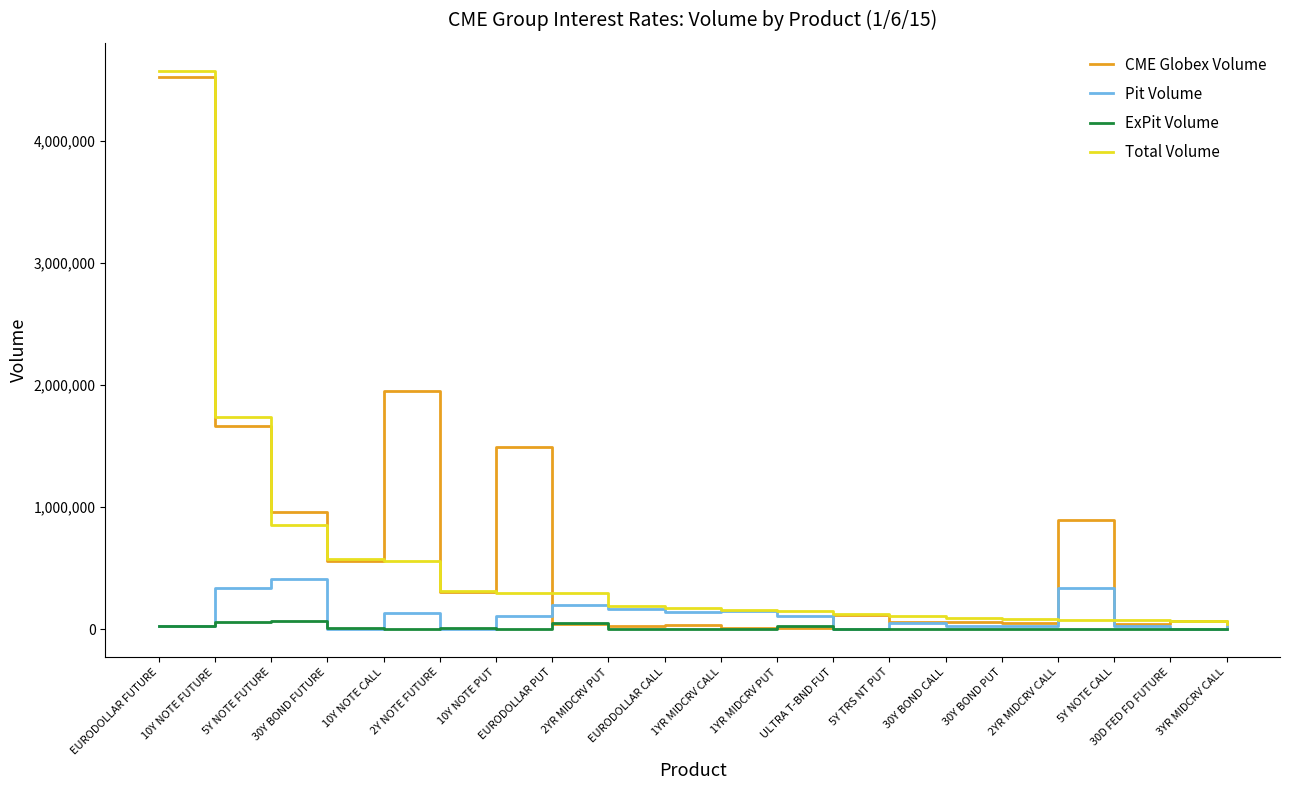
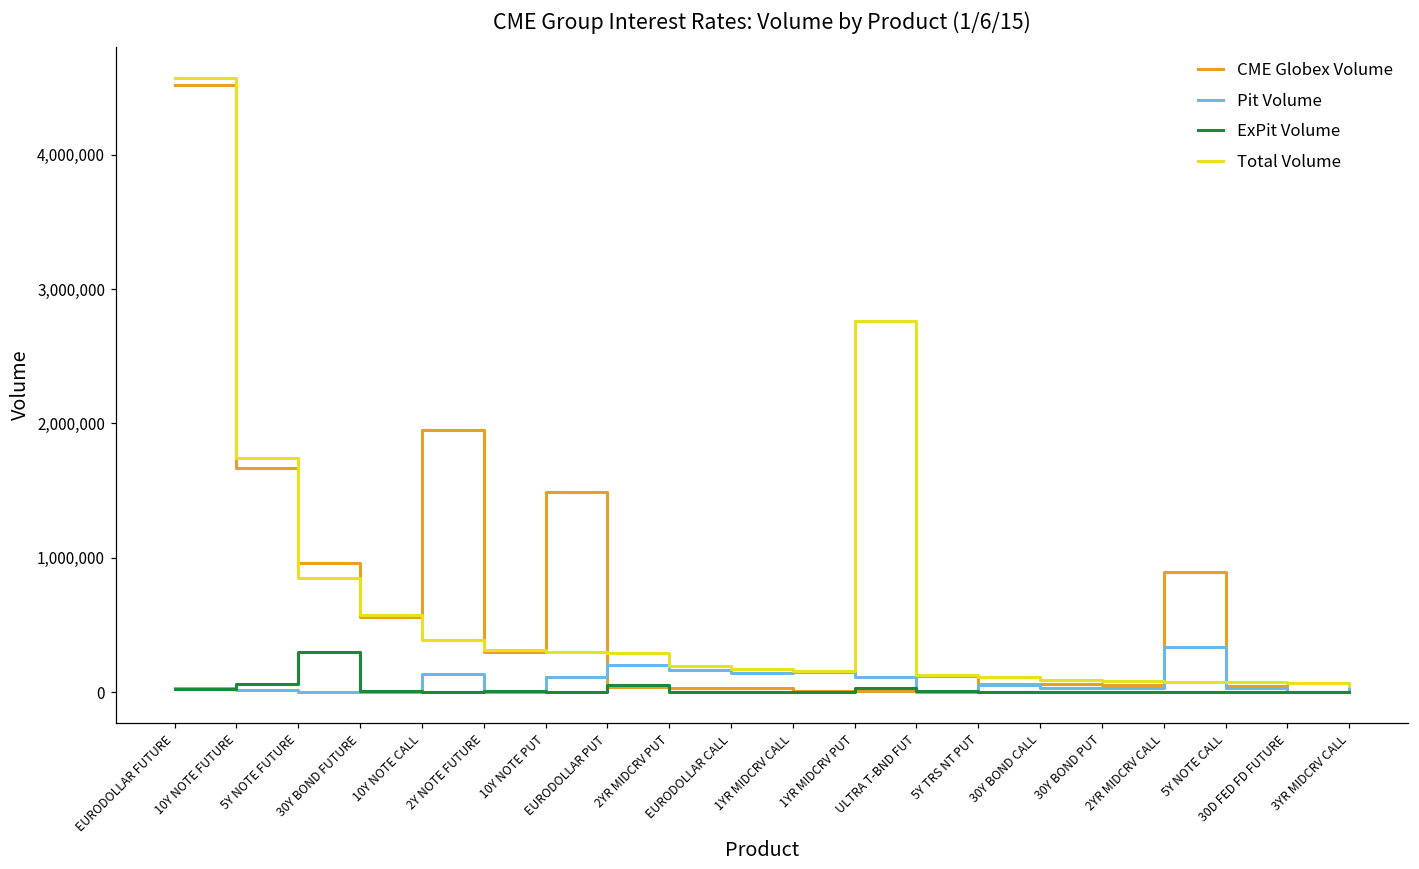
  {
    "CME Globex Volume": {
      "EURODOLLAR FUTURE": "4,520,000",
      "10Y NOTE FUTURE": "1,670,000",
      "5Y NOTE FUTURE": "960,000",
      "10Y NOTE CALL": "1,950,000",
      "10Y NOTE PUT": "1,490,000",
      "2YR MIDCRV PUT": "30,000",
      "EURODOLLAR CALL": "30,000",
      "1YR MIDCRV PUT": "10,000",
      "30Y BOND CALL": "60,000",
      "2YR MIDCRV CALL": "900,000"
    },
    "Pit Volume": {
-     "10Y NOTE FUTURE": "340,000",
-     "5Y NOTE FUTURE": "410,000",
+     "10Y NOTE FUTURE": "20,000",
+     "5Y NOTE FUTURE": "0",
      "10Y NOTE CALL": "140,000",
      "10Y NOTE PUT": "110,000",
      "EURODOLLAR PUT": "200,000",
      "2YR MIDCRV PUT": "160,000",
      "EURODOLLAR CALL": "140,000",
      "1YR MIDCRV PUT": "110,000",
      "30Y BOND CALL": "30,000",
      "2YR MIDCRV CALL": "340,000"
    },
    "ExPit Volume": {
      "10Y NOTE FUTURE": "60,000",
-     "5Y NOTE FUTURE": "70,000",
+     "5Y NOTE FUTURE": "300,000",
      "10Y NOTE CALL": "0",
      "10Y NOTE PUT": "0",
      "2YR MIDCRV PUT": "0",
      "EURODOLLAR CALL": "0",
      "1YR MIDCRV PUT": "30,000",
      "5Y TRS NT PUT": "0",
      "30Y BOND CALL": "0",
      "30Y BOND PUT": "0",
      "2YR MIDCRV CALL": "0",
      "5Y NOTE CALL": "0"
    },
    "Total Volume": {
      "EURODOLLAR FUTURE": "4,570,000",
      "10Y NOTE FUTURE": "1,740,000",
      "5Y NOTE FUTURE": "850,000",
-     "10Y NOTE CALL": "560,000",
+     "10Y NOTE CALL": "390,000",
      "10Y NOTE PUT": "300,000",
      "EURODOLLAR PUT": "290,000",
      "2YR MIDCRV PUT": "190,000",
      "EURODOLLAR CALL": "180,000",
-     "1YR MIDCRV PUT": "150,000",
+     "1YR MIDCRV PUT": "2,760,000",
      "5Y TRS NT PUT": "110,000",
      "30Y BOND CALL": "90,000",
      "30Y BOND PUT": "80,000",
      "2YR MIDCRV CALL": "70,000",
      "5Y NOTE CALL": "70,000"
    }
  }
